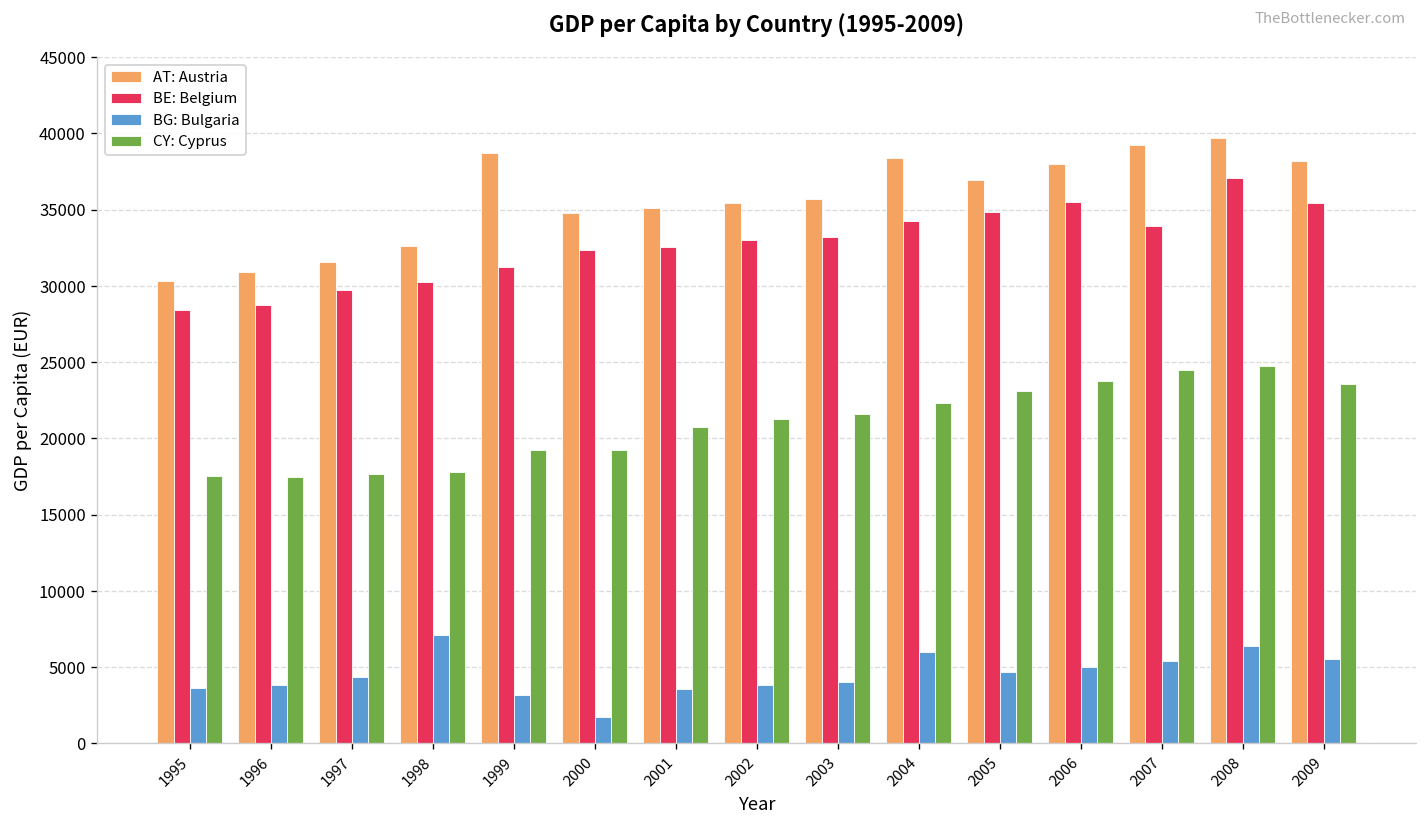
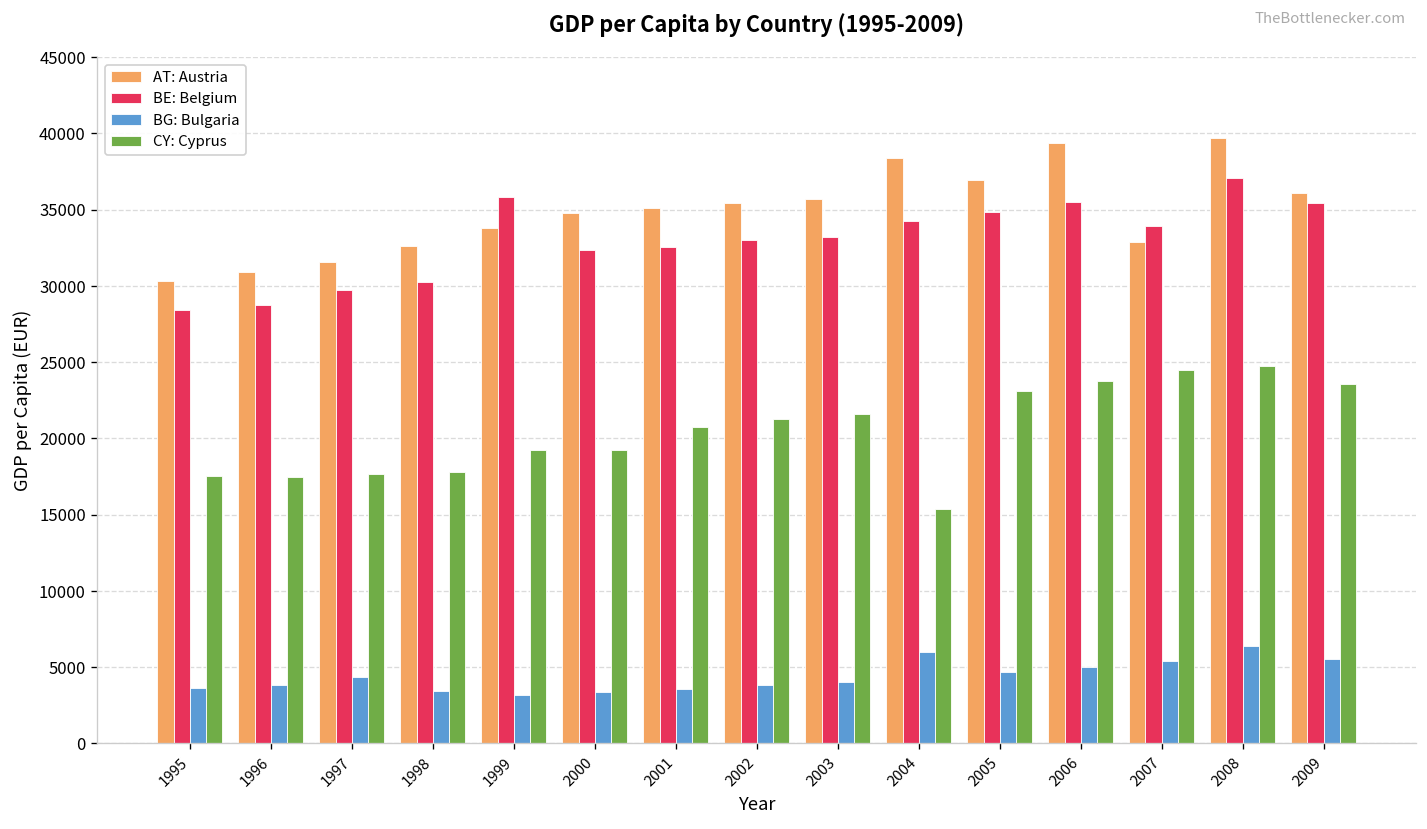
  {
    "AT: Austria": {
      "1995": 30300,
      "1996": 30900,
      "1997": 31500,
      "1998": 32600,
-     "1999": 38700,
+     "1999": 33800,
      "2000": 34800,
      "2001": 35100,
      "2002": 35400,
      "2003": 35700,
      "2004": 38400,
      "2005": 37000,
-     "2006": 38000,
-     "2007": 39300,
+     "2006": 39400,
+     "2007": 32900,
      "2008": 39700,
-     "2009": 38200
+     "2009": 36100
    },
    "BE: Belgium": {
      "1995": 28400,
      "1996": 28700,
      "1997": 29700,
      "1998": 30300,
-     "1999": 31300,
+     "1999": 35800,
      "2000": 32300,
      "2001": 32600,
      "2002": 33000,
      "2003": 33200,
      "2004": 34200,
      "2005": 34800,
      "2006": 35500,
      "2007": 33900,
      "2008": 37100,
      "2009": 35400
    },
    "BG: Bulgaria": {
      "1995": 3600,
      "1996": 3800,
      "1997": 4400,
-     "1998": 7100,
+     "1998": 3500,
      "1999": 3200,
-     "2000": 1700,
+     "2000": 3400,
      "2001": 3600,
      "2002": 3800,
      "2003": 4100,
      "2004": 6000,
      "2005": 4700,
      "2006": 5000,
      "2007": 5400,
      "2008": 6400,
      "2009": 5600
    },
    "CY: Cyprus": {
      "1995": 17500,
      "1996": 17500,
      "1997": 17700,
      "1998": 17800,
      "1999": 19200,
      "2000": 19200,
      "2001": 20800,
      "2002": 21300,
      "2003": 21600,
-     "2004": 22400,
+     "2004": 15400,
      "2005": 23100,
      "2006": 23800,
      "2007": 24500,
      "2008": 24700,
      "2009": 23600
    }
  }
